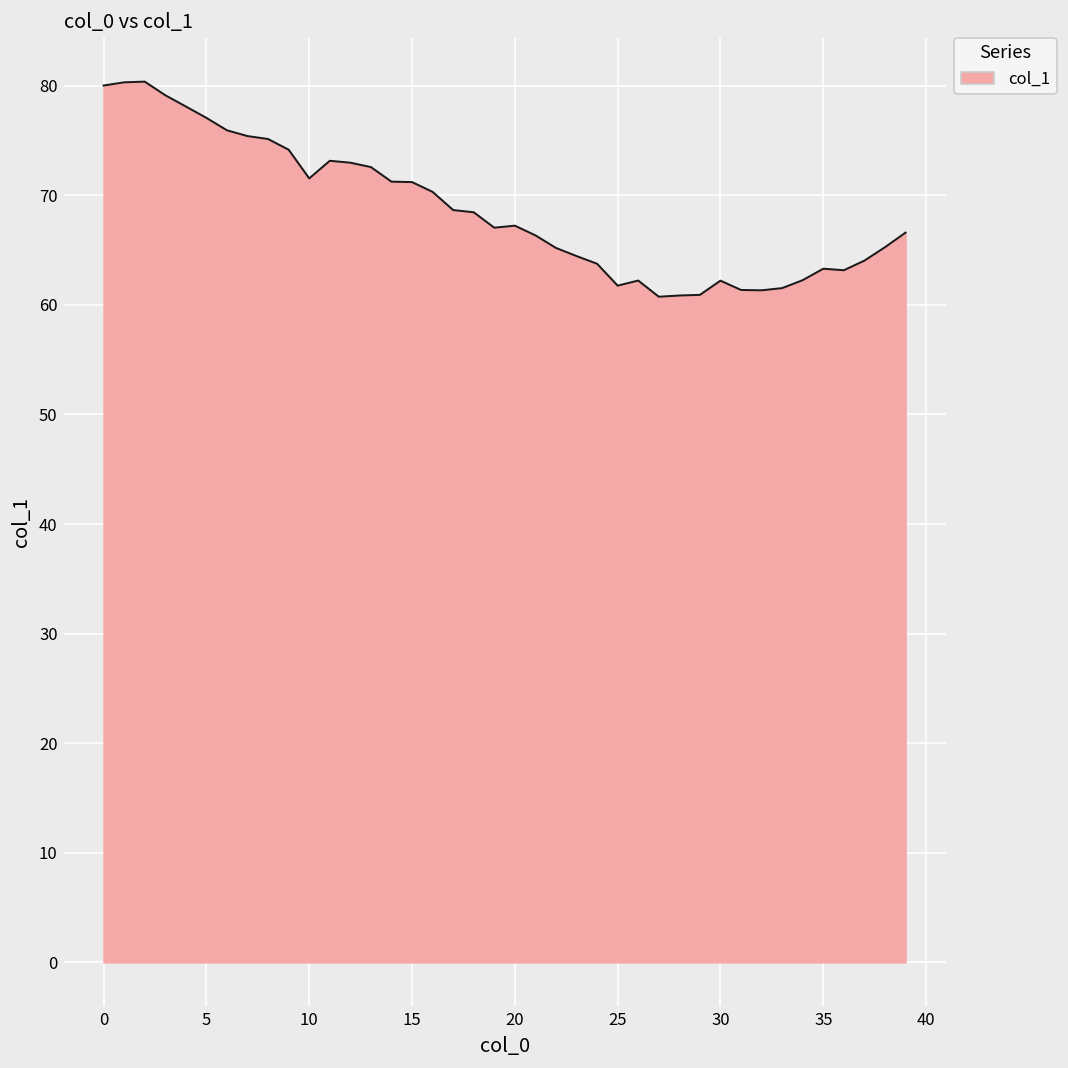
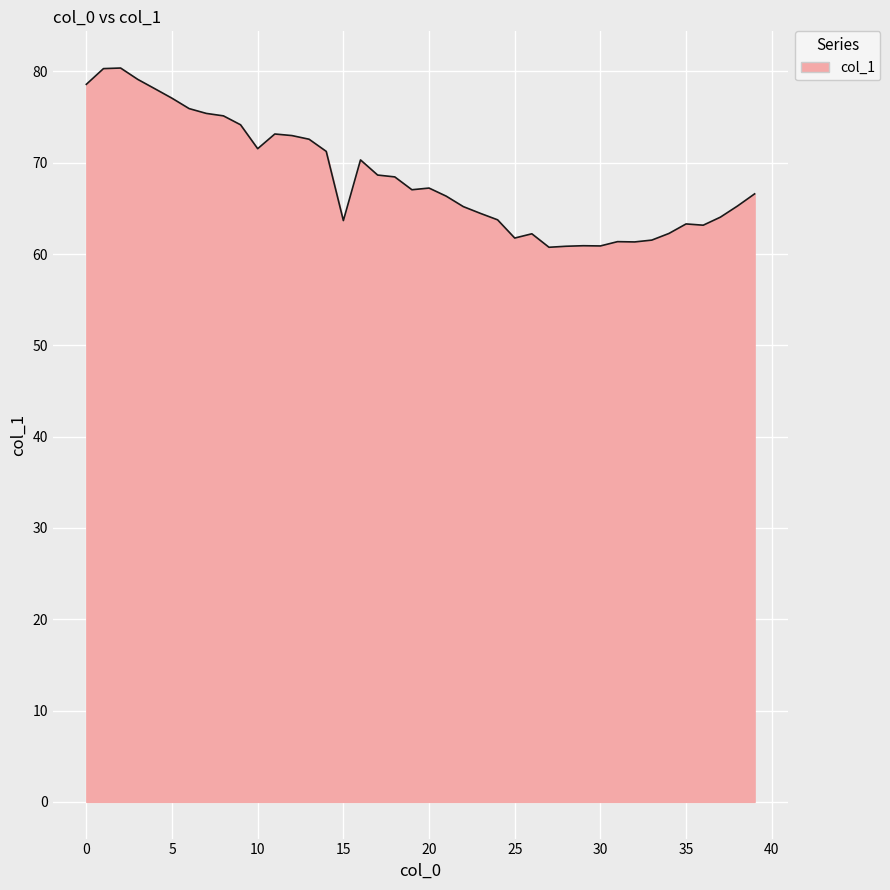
  {
-   "0": 80,
+   "0": 79,
    "5": 77,
    "10": 72,
-   "15": 71,
+   "15": 64,
    "20": 67,
    "25": 62,
-   "30": 62,
+   "30": 61,
    "35": 63
  }
